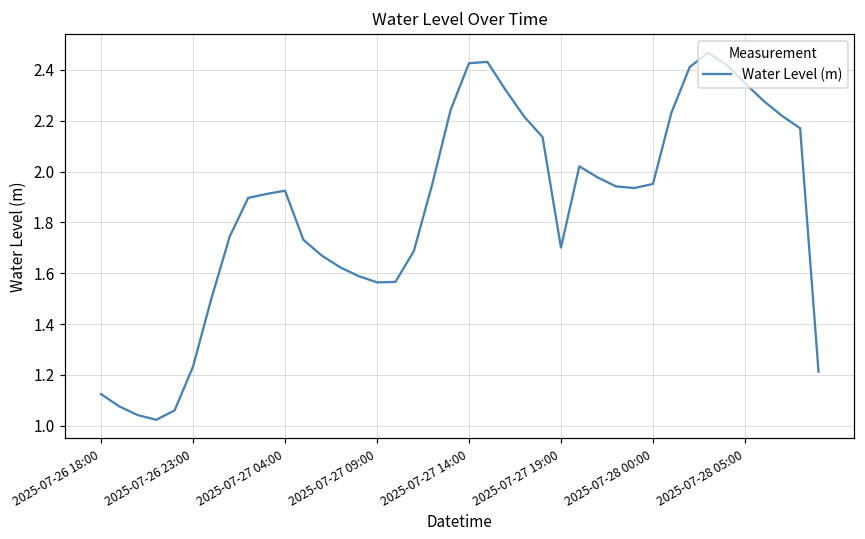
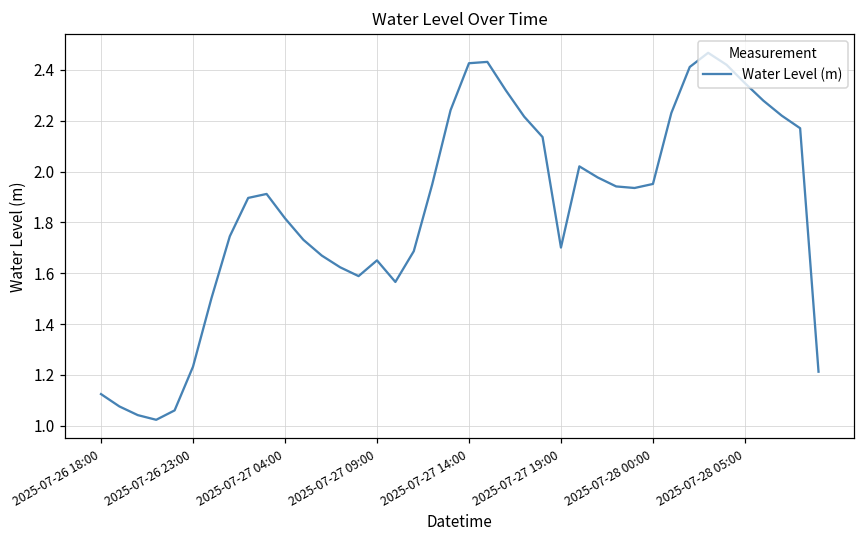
  {
    "2025-07-26 18:00": 1.12,
    "2025-07-26 23:00": 1.23,
-   "2025-07-27 04:00": 1.92,
-   "2025-07-27 09:00": 1.56,
+   "2025-07-27 04:00": 1.82,
+   "2025-07-27 09:00": 1.65,
    "2025-07-27 14:00": 2.43,
    "2025-07-27 19:00": 1.70,
    "2025-07-28 00:00": 1.95
  }
